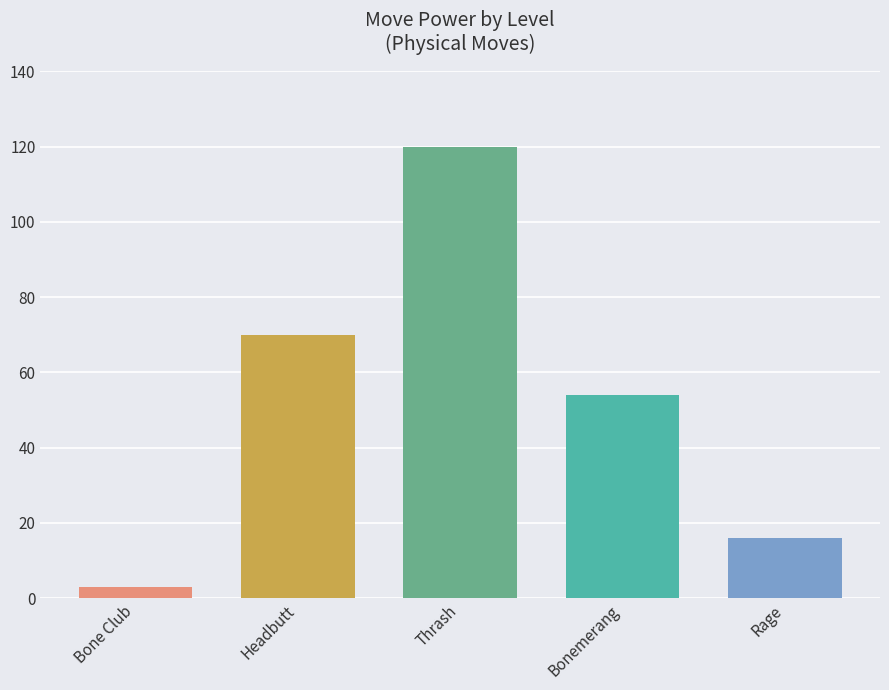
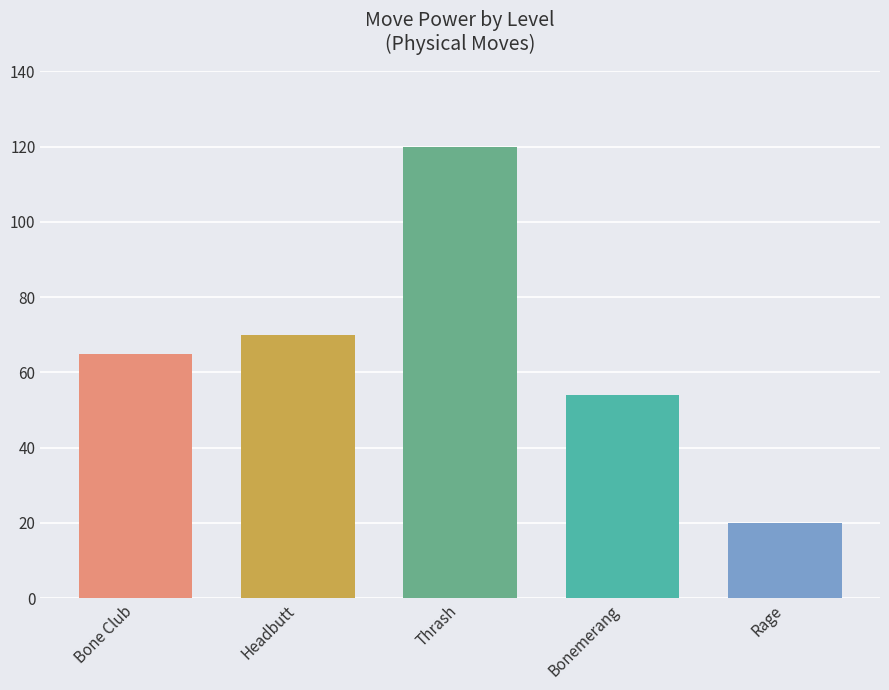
  {
-   "Bone Club": 3,
+   "Bone Club": 65,
    "Headbutt": 70,
    "Thrash": 120,
    "Bonemerang": 54,
-   "Rage": 16
+   "Rage": 20
  }
